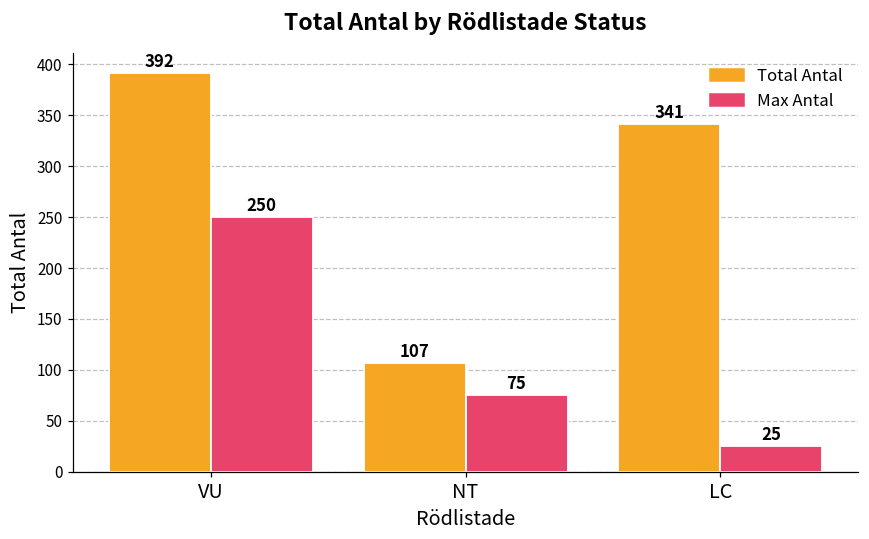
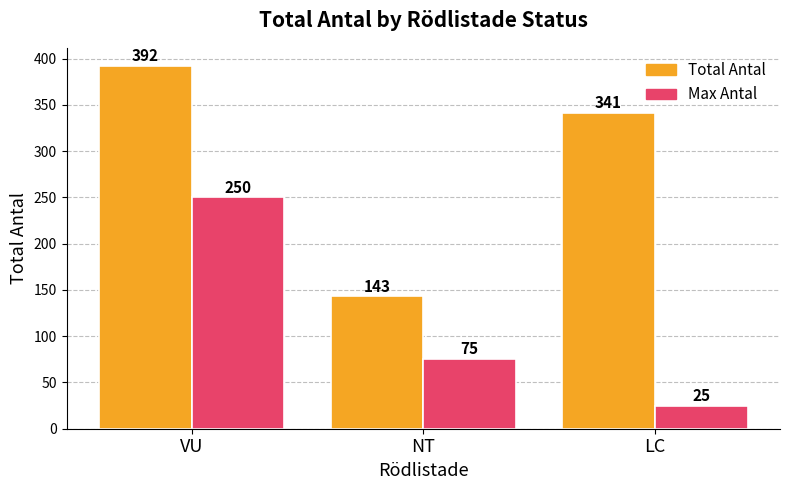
  {
    "Total Antal": {
      "VU": 392,
-     "NT": 107,
+     "NT": 143,
      "LC": 341
    },
    "Max Antal": {
      "VU": 250,
      "NT": 75,
      "LC": 25
    }
  }
